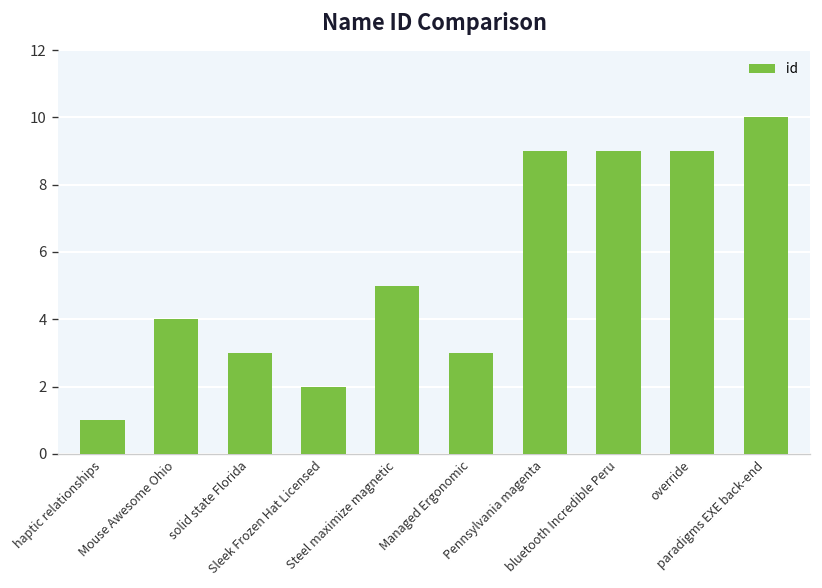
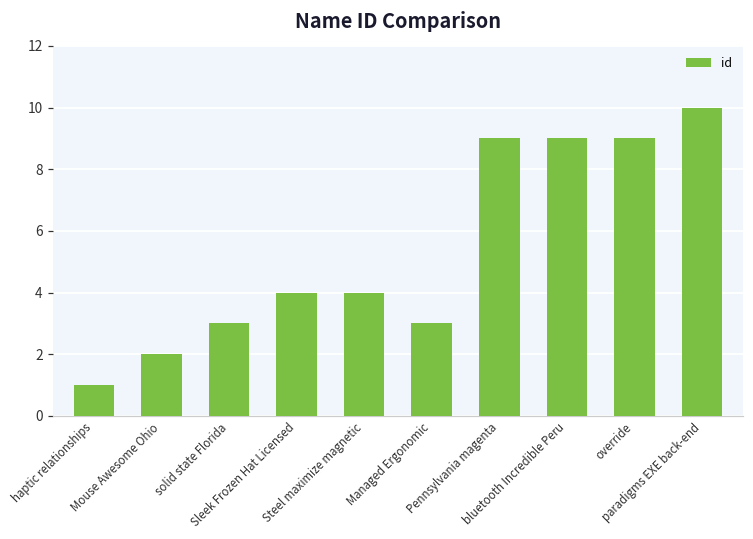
  {
    "haptic relationships": 1,
-   "Mouse Awesome Ohio": 4,
+   "Mouse Awesome Ohio": 2,
    "solid state Florida": 3,
-   "Sleek Frozen Hat Licensed": 2,
-   "Steel maximize magnetic": 5,
+   "Sleek Frozen Hat Licensed": 4,
+   "Steel maximize magnetic": 4,
    "Managed Ergonomic": 3,
    "Pennsylvania magenta": 9,
    "bluetooth Incredible Peru": 9,
    "override": 9,
    "paradigms EXE back-end": 10
  }
